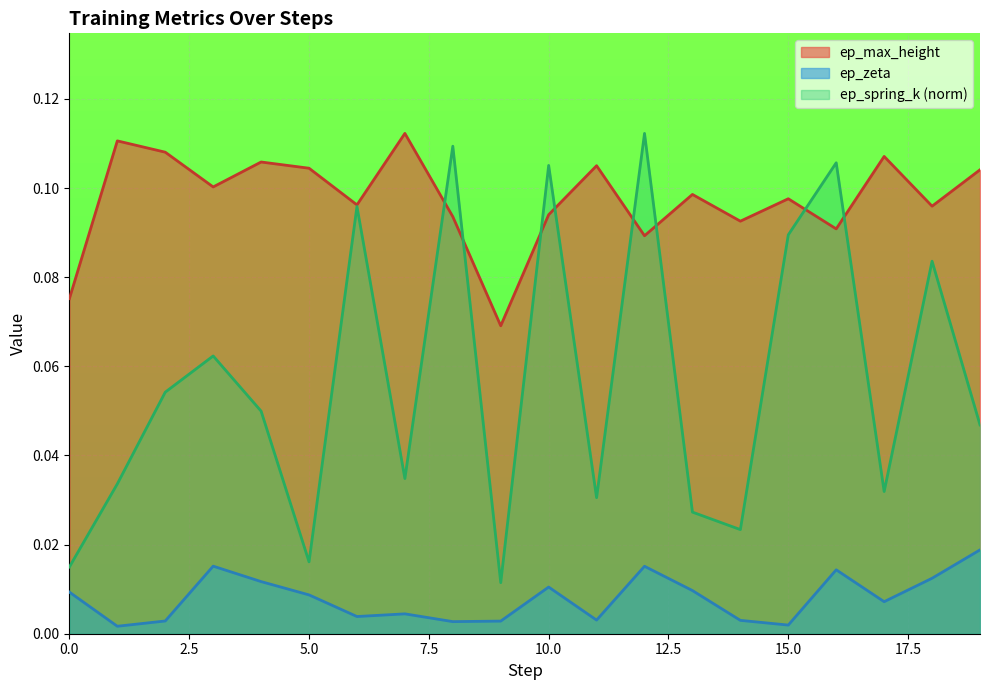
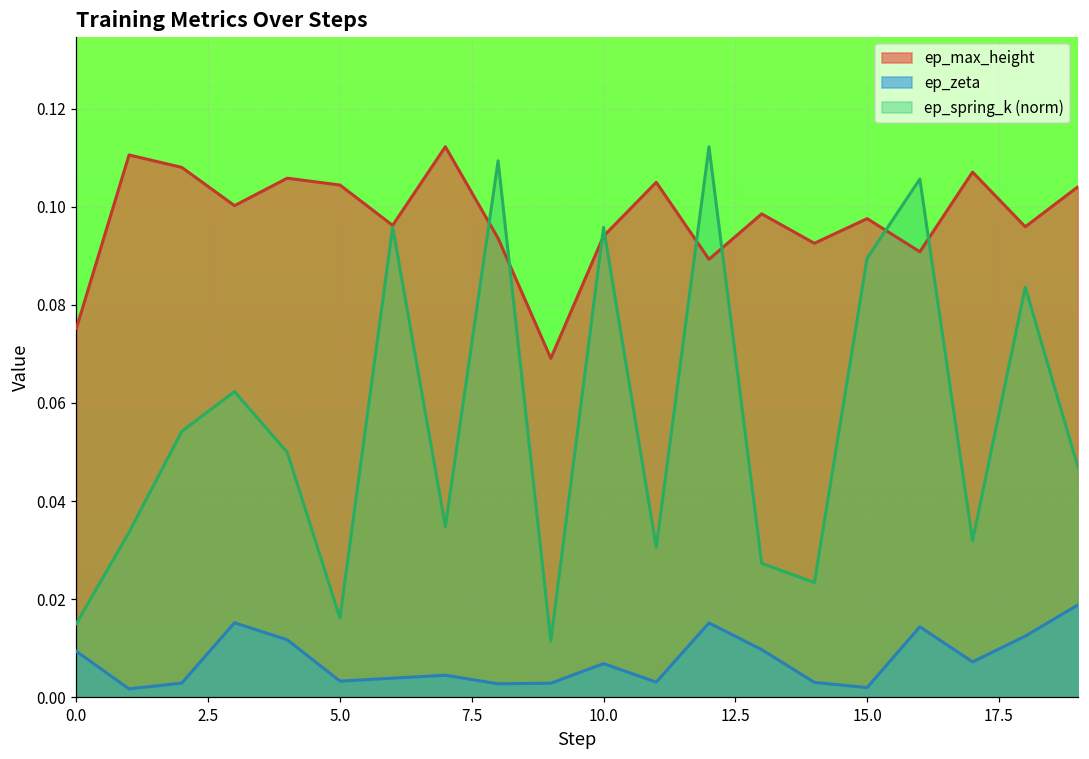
  {
    "ep_max_height": {
      "0.0": 0.075,
      "5.0": 0.104,
      "10.0": 0.094,
      "15.0": 0.098
    },
    "ep_zeta": {
      "0.0": 0.009,
-     "5.0": 0.009,
-     "10.0": 0.010,
+     "5.0": 0.003,
+     "10.0": 0.007,
      "15.0": 0.002
    },
    "ep_spring_k (norm)": {
      "0.0": 0.015,
      "5.0": 0.016,
-     "10.0": 0.105,
+     "10.0": 0.096,
      "15.0": 0.090
    }
  }
